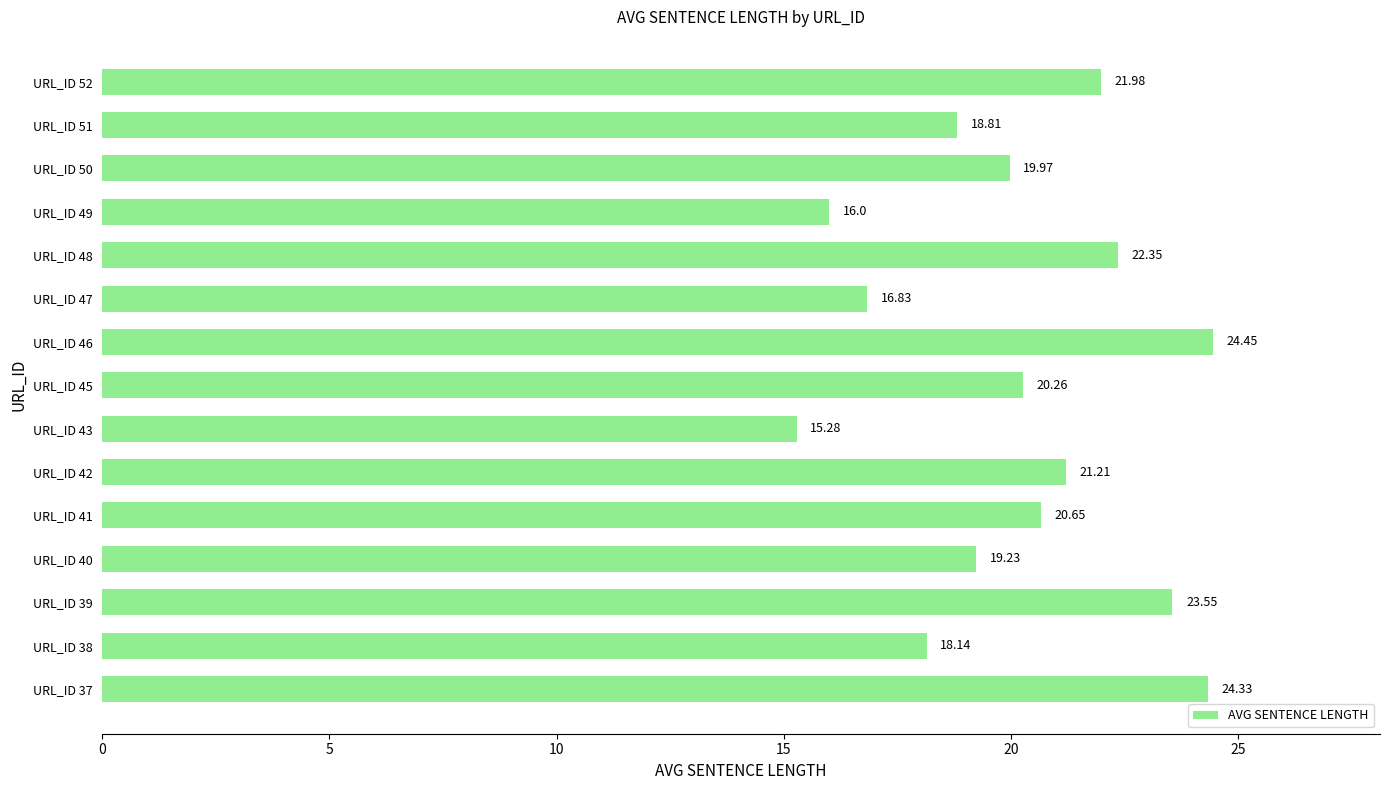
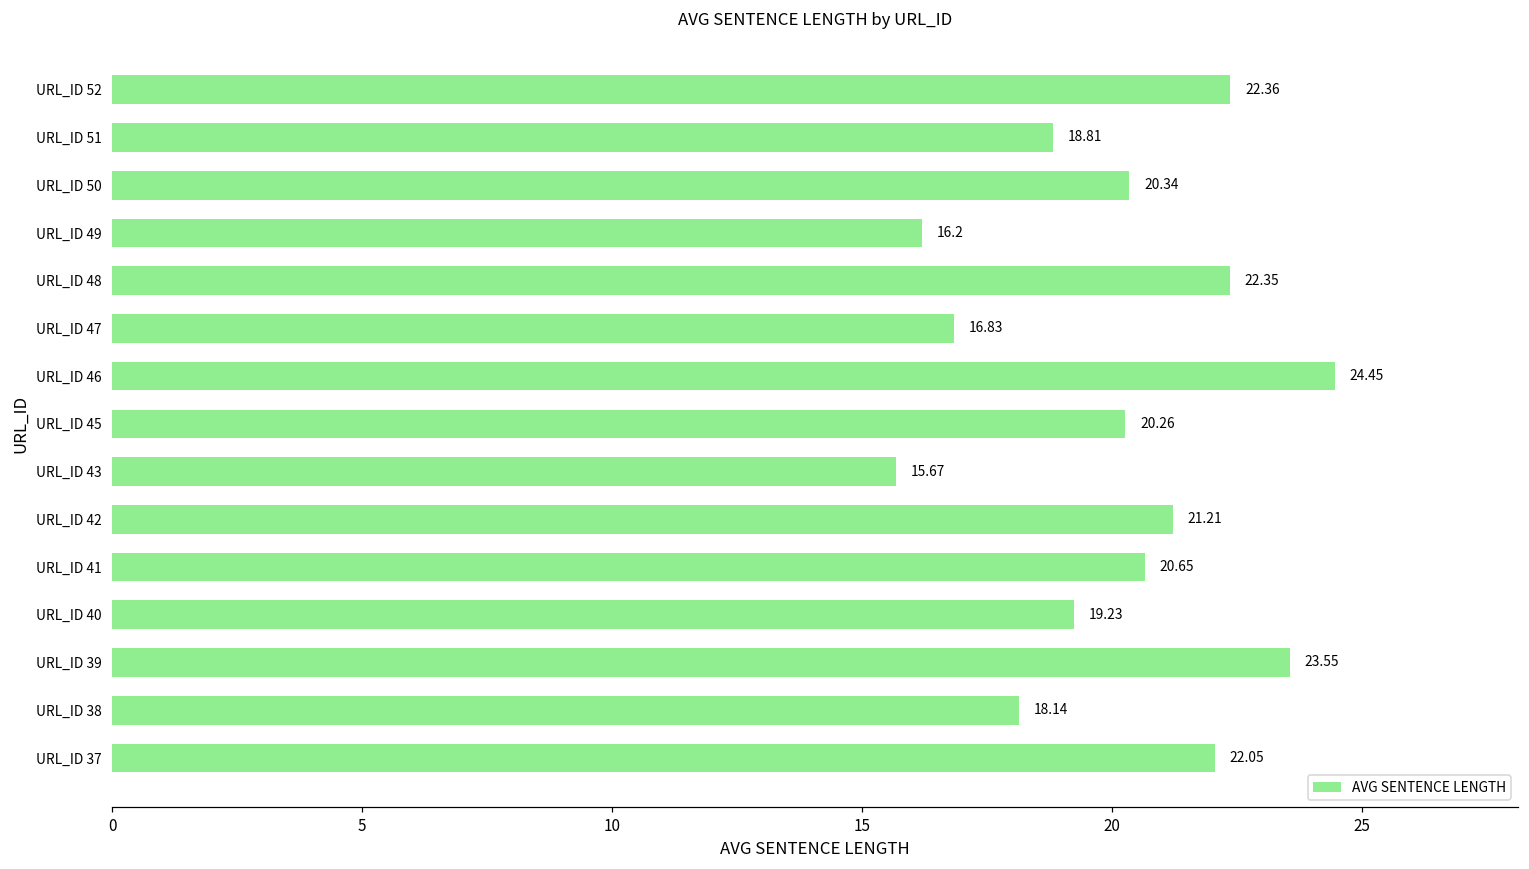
  {
-   "URL_ID 52": 21.98,
+   "URL_ID 52": 22.36,
    "URL_ID 51": 18.81,
-   "URL_ID 50": 19.97,
-   "URL_ID 49": 16.0,
+   "URL_ID 50": 20.34,
+   "URL_ID 49": 16.2,
    "URL_ID 48": 22.35,
    "URL_ID 47": 16.83,
    "URL_ID 46": 24.45,
    "URL_ID 45": 20.26,
-   "URL_ID 43": 15.28,
+   "URL_ID 43": 15.67,
    "URL_ID 42": 21.21,
    "URL_ID 41": 20.65,
    "URL_ID 40": 19.23,
    "URL_ID 39": 23.55,
    "URL_ID 38": 18.14,
-   "URL_ID 37": 24.33
+   "URL_ID 37": 22.05
  }
